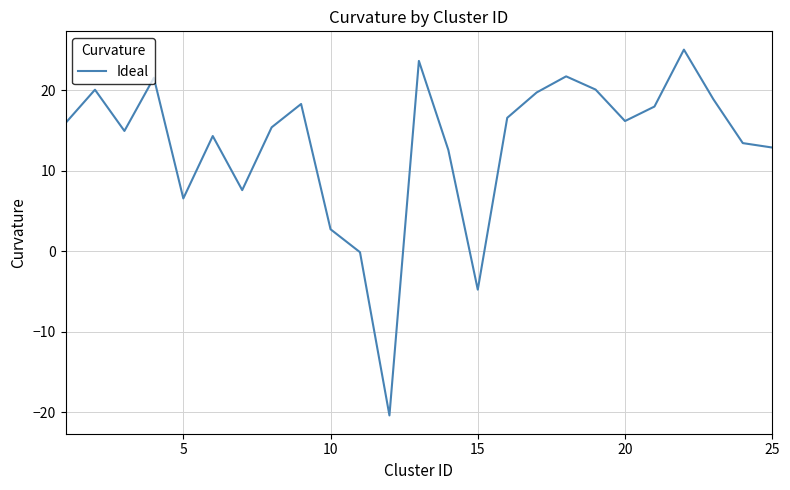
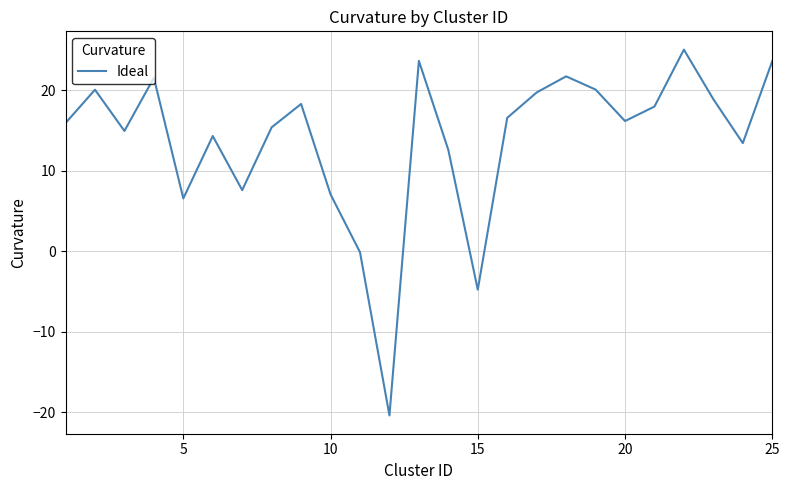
  {
    "5": 7,
-   "10": 3,
+   "10": 7,
    "15": -5,
    "20": 16,
-   "25": 13
+   "25": 24
  }
